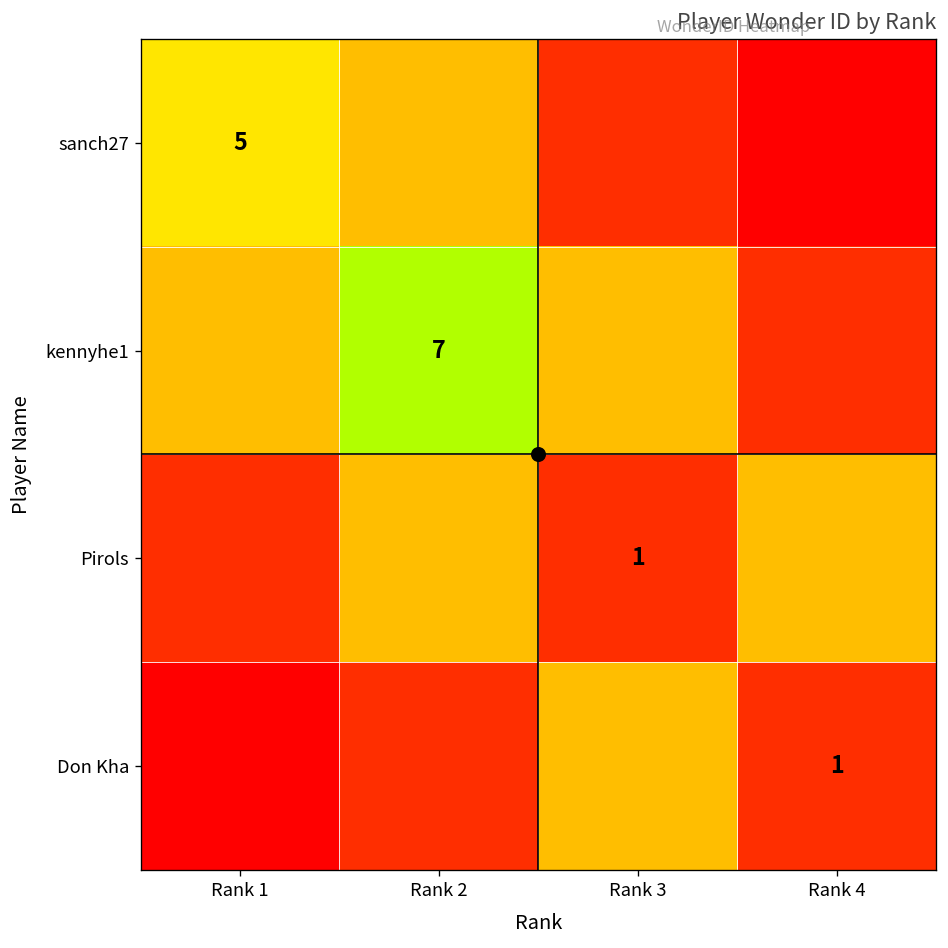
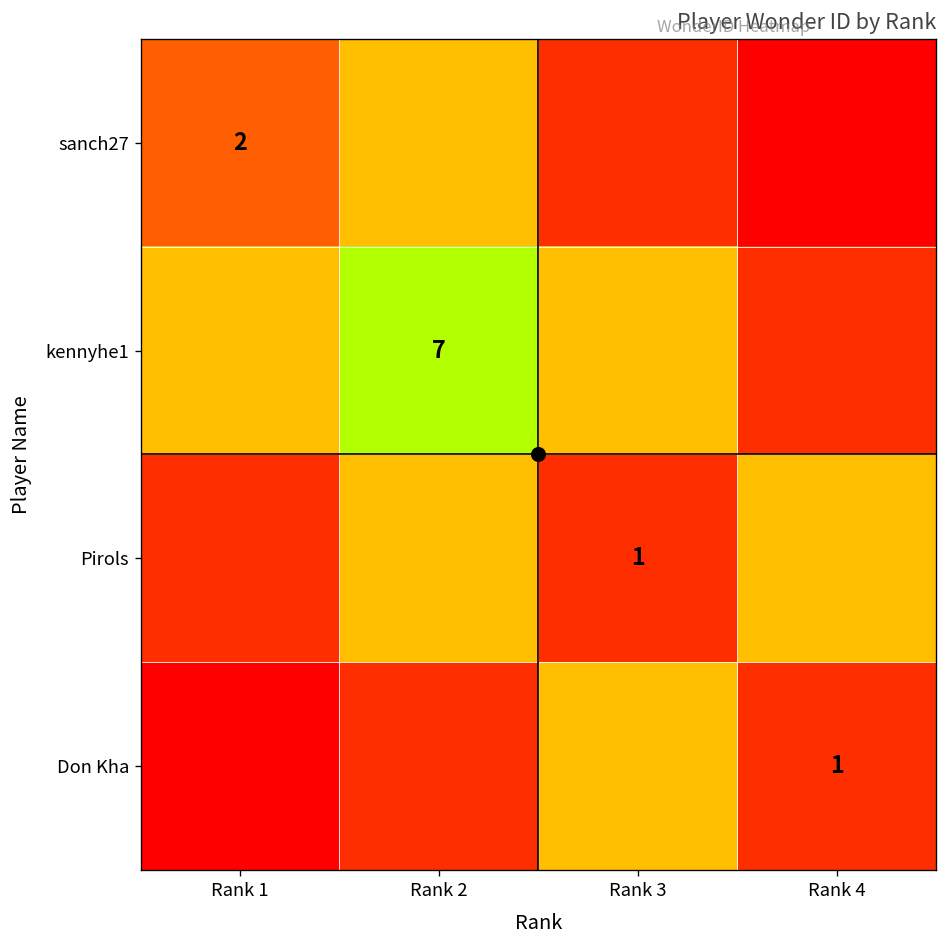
  {
    "sanch27": {
-     "Rank 1": 5
+     "Rank 1": 2
    },
    "kennyhe1": {
      "Rank 2": 7
    },
    "Pirols": {
      "Rank 3": 1
    },
    "Don Kha": {
      "Rank 4": 1
    }
  }
